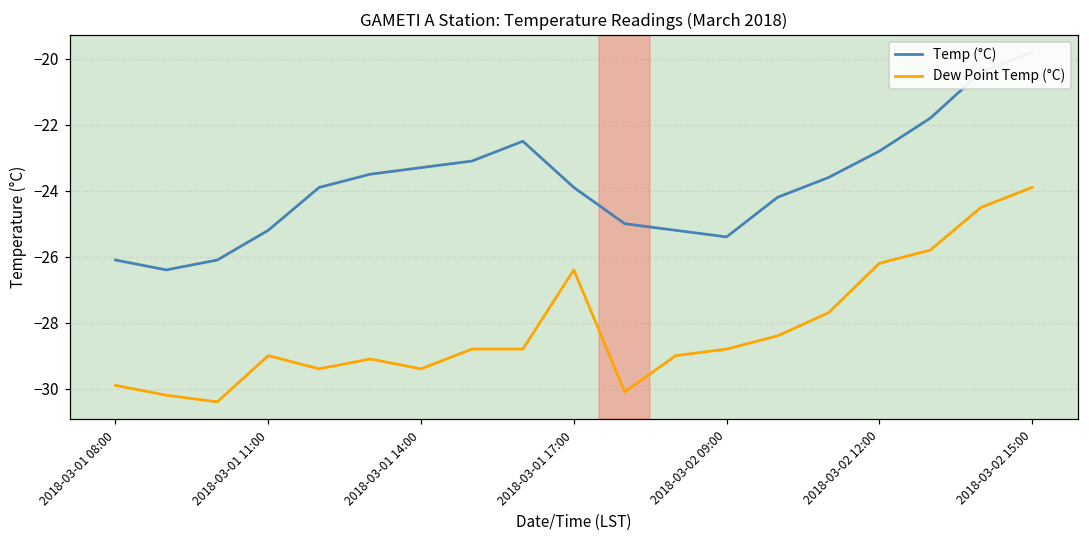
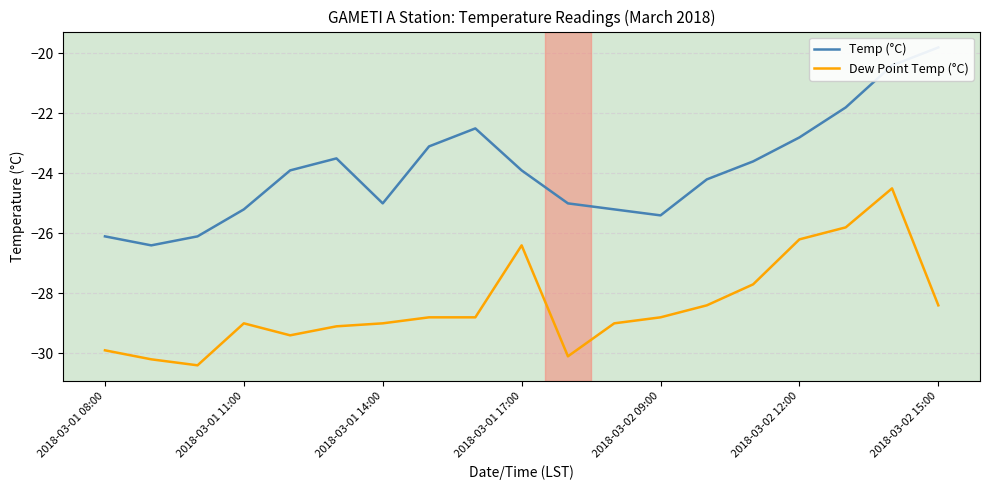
  {
    "Temp (°C)": {
      "2018-03-01 08:00": -26.1,
      "2018-03-01 11:00": -25.2,
-     "2018-03-01 14:00": -23.3,
+     "2018-03-01 14:00": -25.0,
      "2018-03-01 17:00": -23.9,
      "2018-03-02 09:00": -25.4,
      "2018-03-02 12:00": -22.8
    },
    "Dew Point Temp (°C)": {
      "2018-03-01 08:00": -29.9,
      "2018-03-01 11:00": -29.0,
-     "2018-03-01 14:00": -29.4,
+     "2018-03-01 14:00": -29.0,
      "2018-03-01 17:00": -26.4,
      "2018-03-02 09:00": -28.8,
      "2018-03-02 12:00": -26.2,
-     "2018-03-02 15:00": -23.9
+     "2018-03-02 15:00": -28.4
    }
  }
